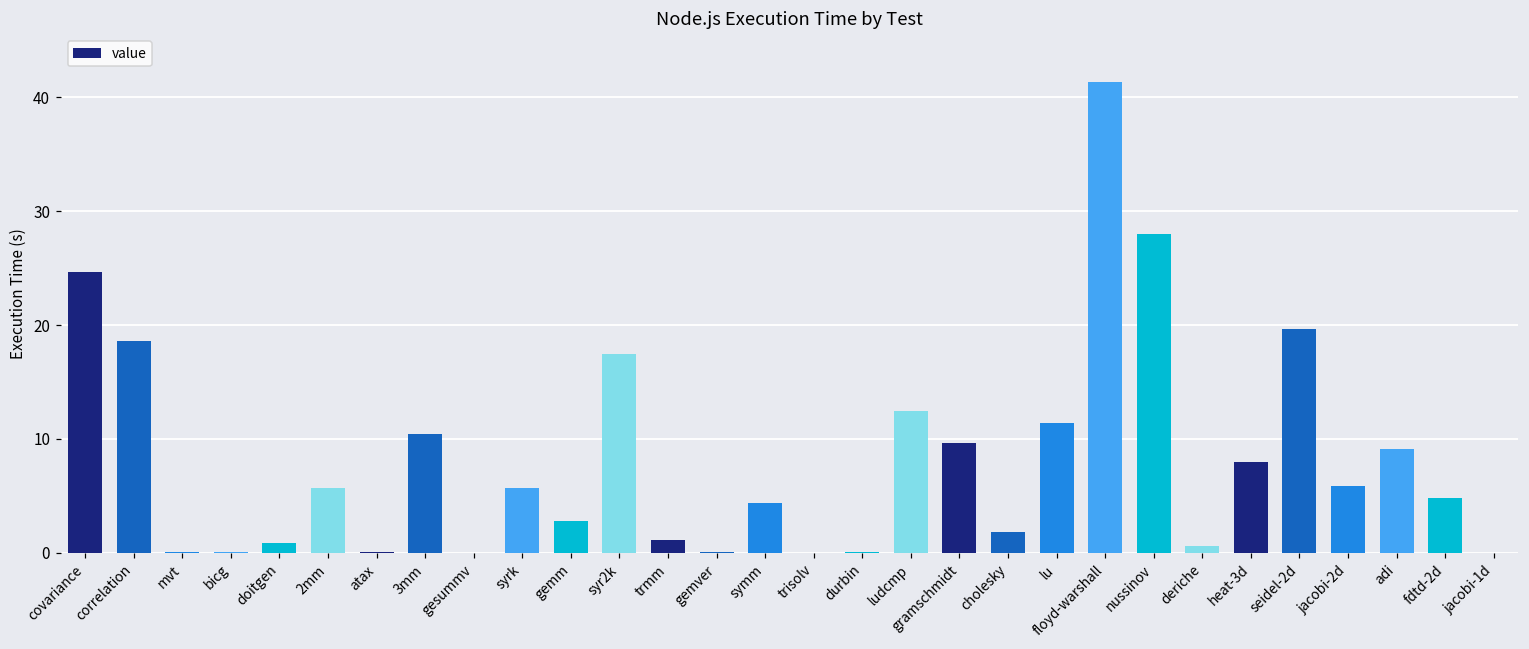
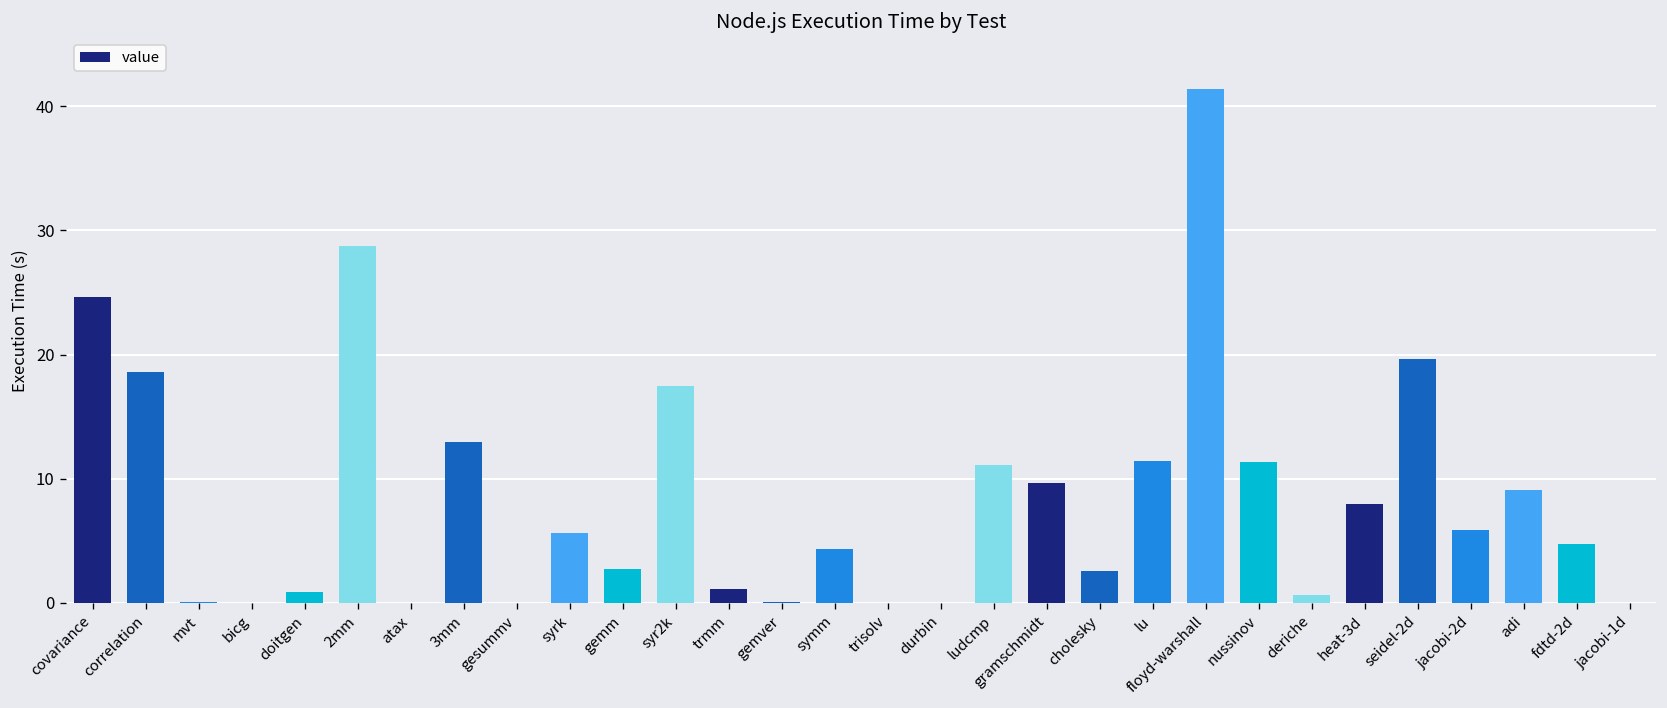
  {
    "covariance": 24.6,
    "correlation": 18.6,
    "doitgen": 0.9,
-   "2mm": 5.7,
-   "3mm": 10.4,
+   "2mm": 28.8,
+   "3mm": 13.0,
    "syrk": 5.7,
    "gemm": 2.7,
    "syr2k": 17.4,
    "trmm": 1.1,
    "symm": 4.4,
-   "ludcmp": 12.5,
+   "ludcmp": 11.1,
    "gramschmidt": 9.6,
-   "cholesky": 1.8,
+   "cholesky": 2.6,
    "lu": 11.4,
    "floyd-warshall": 41.4,
-   "nussinov": 28.0,
+   "nussinov": 11.4,
    "deriche": 0.6,
    "heat-3d": 8.0,
    "seidel-2d": 19.7,
    "jacobi-2d": 5.9,
    "adi": 9.1,
    "fdtd-2d": 4.8
  }
